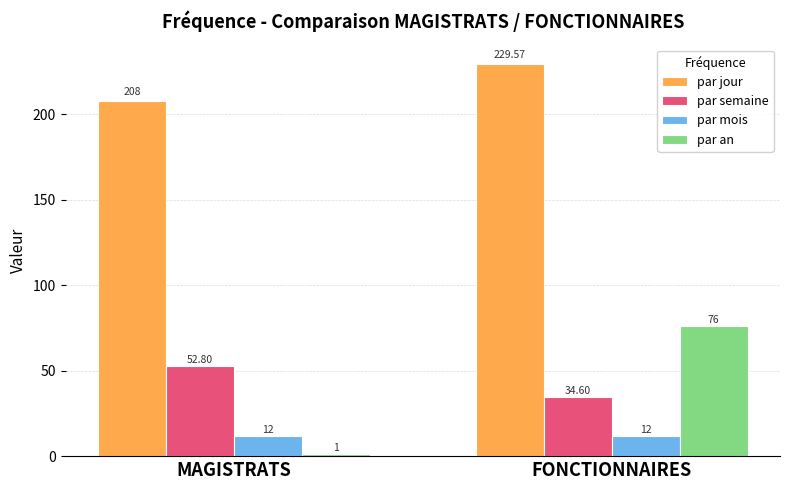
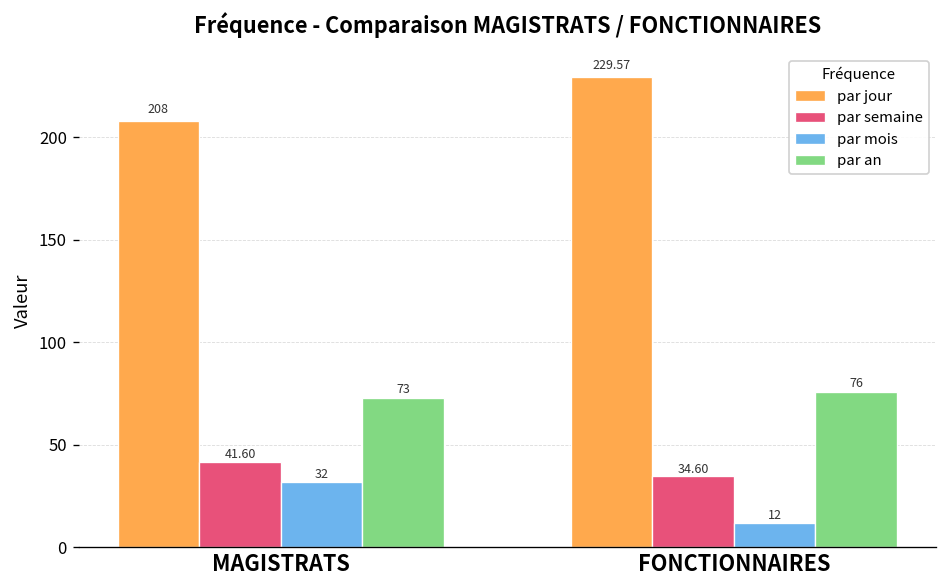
  {
    "par jour": {
      "MAGISTRATS": 208,
      "FONCTIONNAIRES": 229.57
    },
    "par semaine": {
-     "MAGISTRATS": 52.80,
+     "MAGISTRATS": 41.60,
      "FONCTIONNAIRES": 34.60
    },
    "par mois": {
-     "MAGISTRATS": 12,
+     "MAGISTRATS": 32,
      "FONCTIONNAIRES": 12
    },
    "par an": {
-     "MAGISTRATS": 1,
+     "MAGISTRATS": 73,
      "FONCTIONNAIRES": 76
    }
  }
